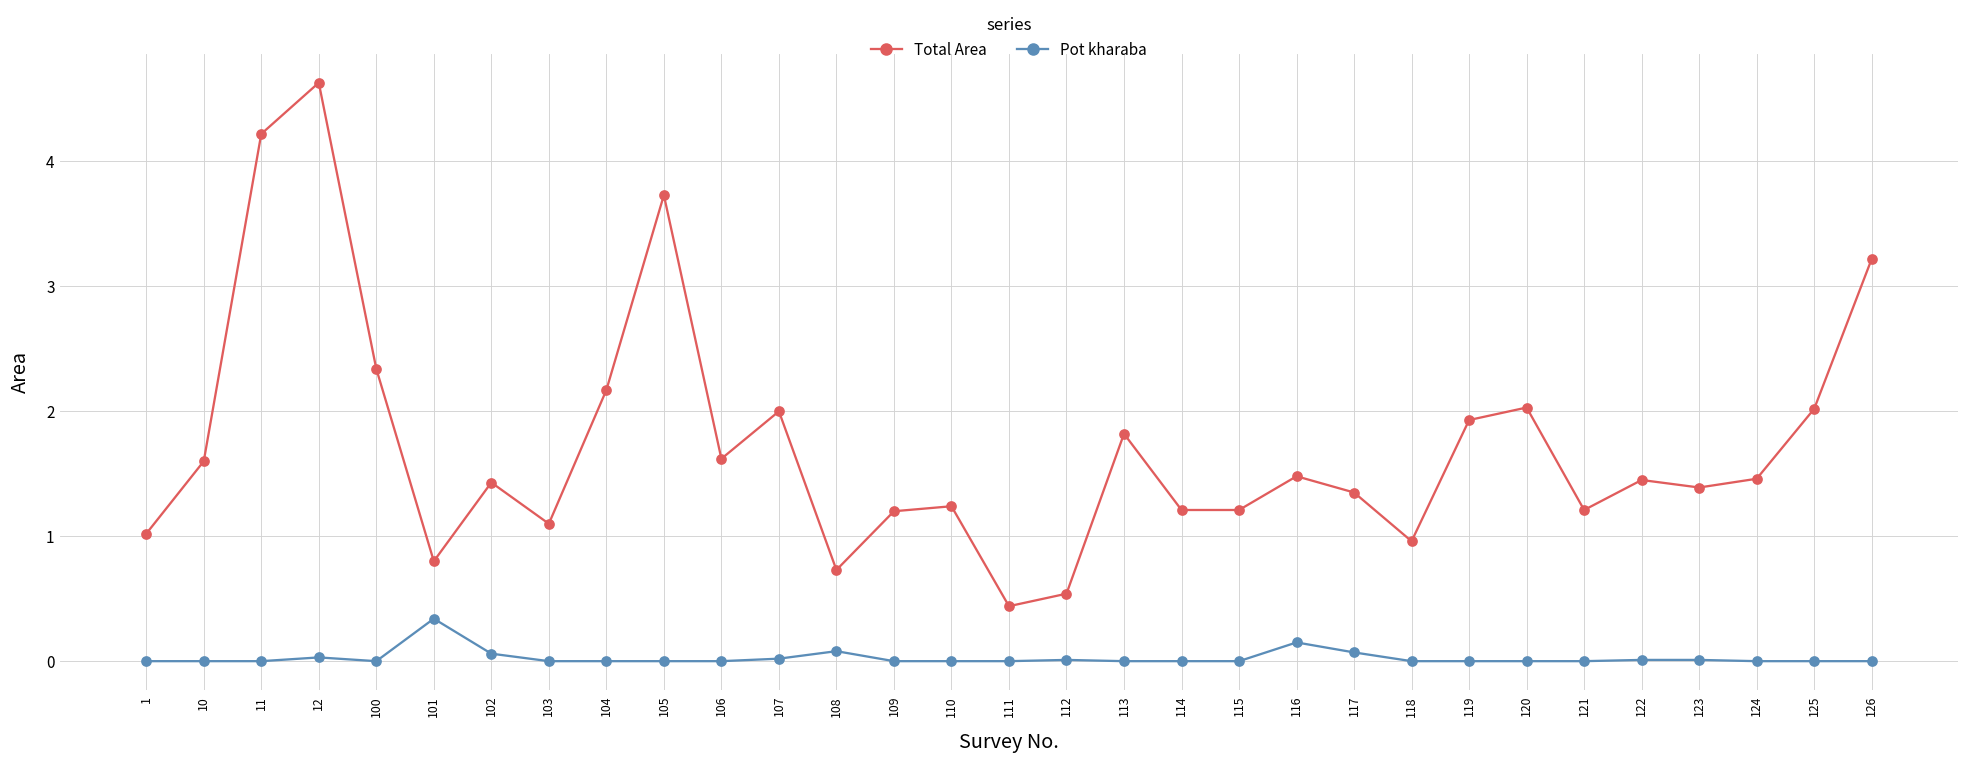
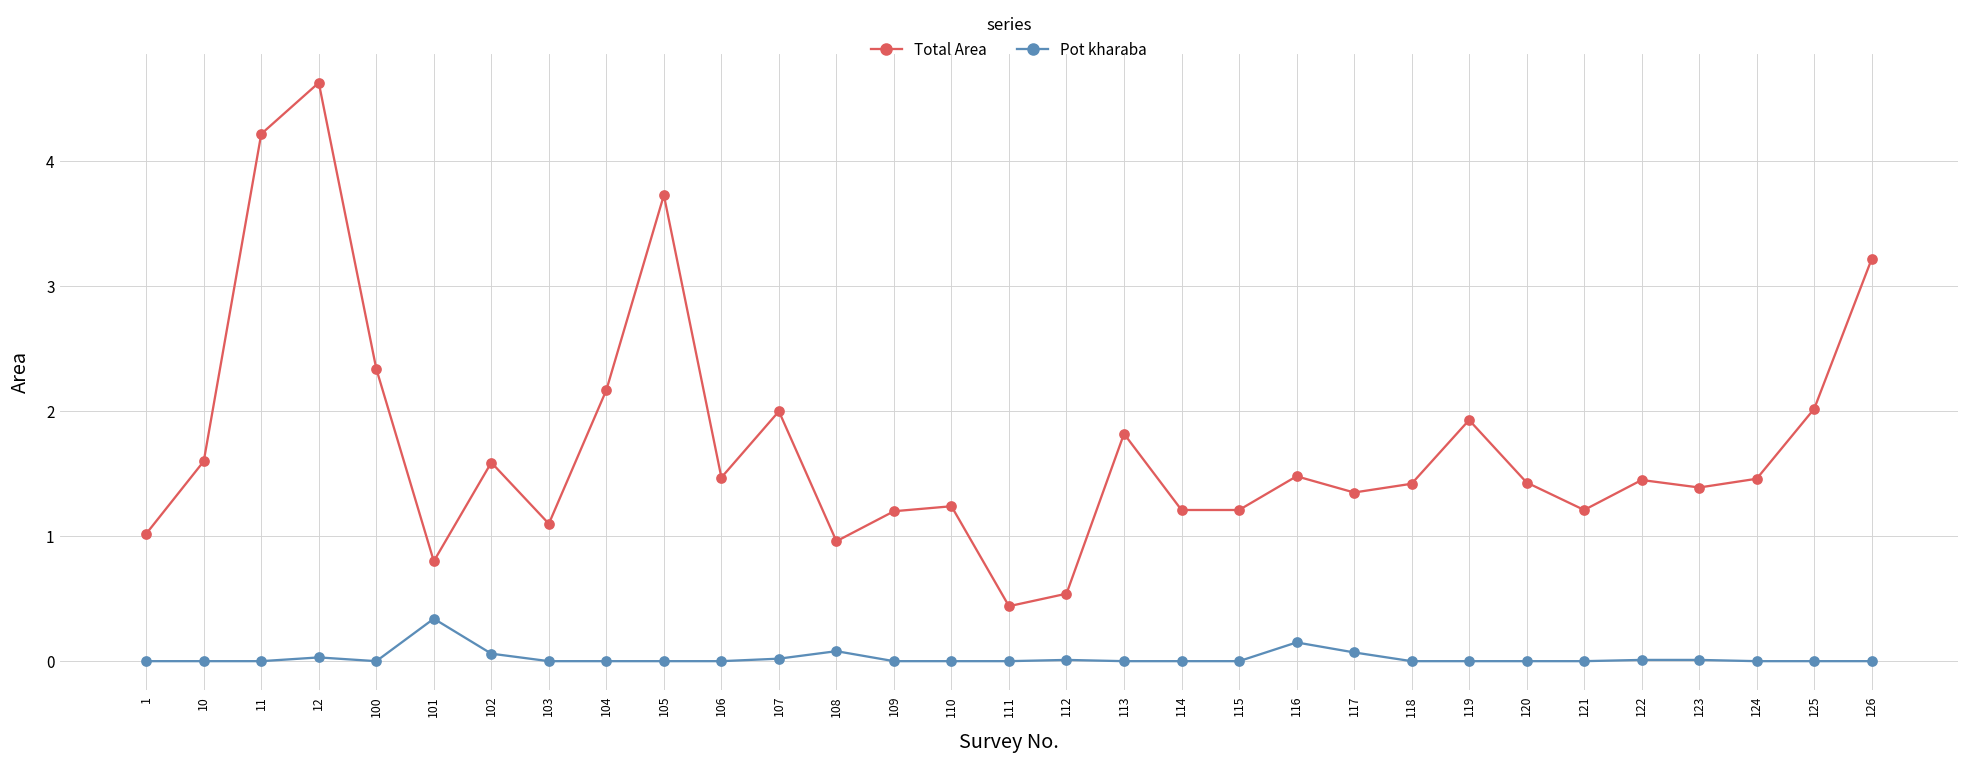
  {
    "Total Area": {
      "1": 1.02,
      "10": 1.60,
      "11": 4.22,
      "12": 4.63,
      "100": 2.34,
      "101": 0.80,
-     "102": 1.43,
+     "102": 1.59,
      "103": 1.10,
      "104": 2.17,
      "105": 3.73,
-     "106": 1.62,
+     "106": 1.47,
      "107": 2.00,
-     "108": 0.73,
+     "108": 0.96,
      "109": 1.20,
      "110": 1.24,
      "111": 0.44,
      "112": 0.54,
      "113": 1.82,
      "114": 1.21,
      "115": 1.21,
      "116": 1.48,
      "117": 1.35,
-     "118": 0.96,
+     "118": 1.42,
      "119": 1.93,
-     "120": 2.03,
+     "120": 1.43,
      "121": 1.21,
      "122": 1.45,
      "123": 1.39,
      "124": 1.46,
      "125": 2.02,
      "126": 3.22
    },
    "Pot kharaba": {
      "1": 0.00,
      "10": 0.00,
      "11": 0.00,
      "12": 0.03,
      "100": 0.00,
      "101": 0.34,
      "102": 0.06,
      "103": 0.00,
      "104": 0.00,
      "105": 0.00,
      "106": 0.00,
      "107": 0.02,
      "108": 0.08,
      "109": 0.00,
      "110": 0.00,
      "111": 0.00,
      "112": 0.01,
      "113": 0.00,
      "114": 0.00,
      "115": 0.00,
      "116": 0.15,
      "117": 0.07,
      "118": 0.00,
      "119": 0.00,
      "120": 0.00,
      "121": 0.00,
      "122": 0.01,
      "123": 0.01,
      "124": 0.00,
      "125": 0.00,
      "126": 0.00
    }
  }
